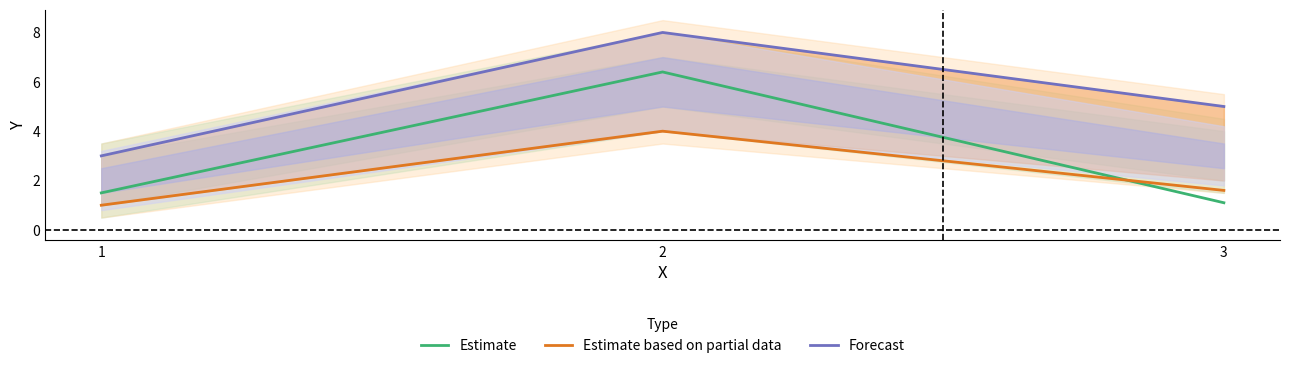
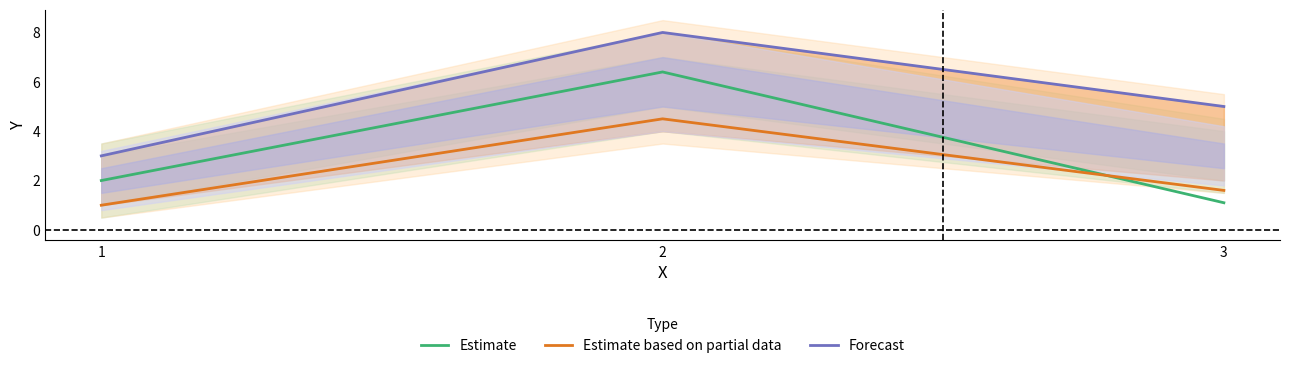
  {
    "Estimate": {
-     "1": 1.5,
+     "1": 2.0,
      "2": 6.4,
      "3": 1.1
    },
    "Estimate based on partial data": {
      "1": 1.0,
-     "2": 4.0,
+     "2": 4.5,
      "3": 1.6
    },
    "Forecast": {
      "3": 5.0
    }
  }
